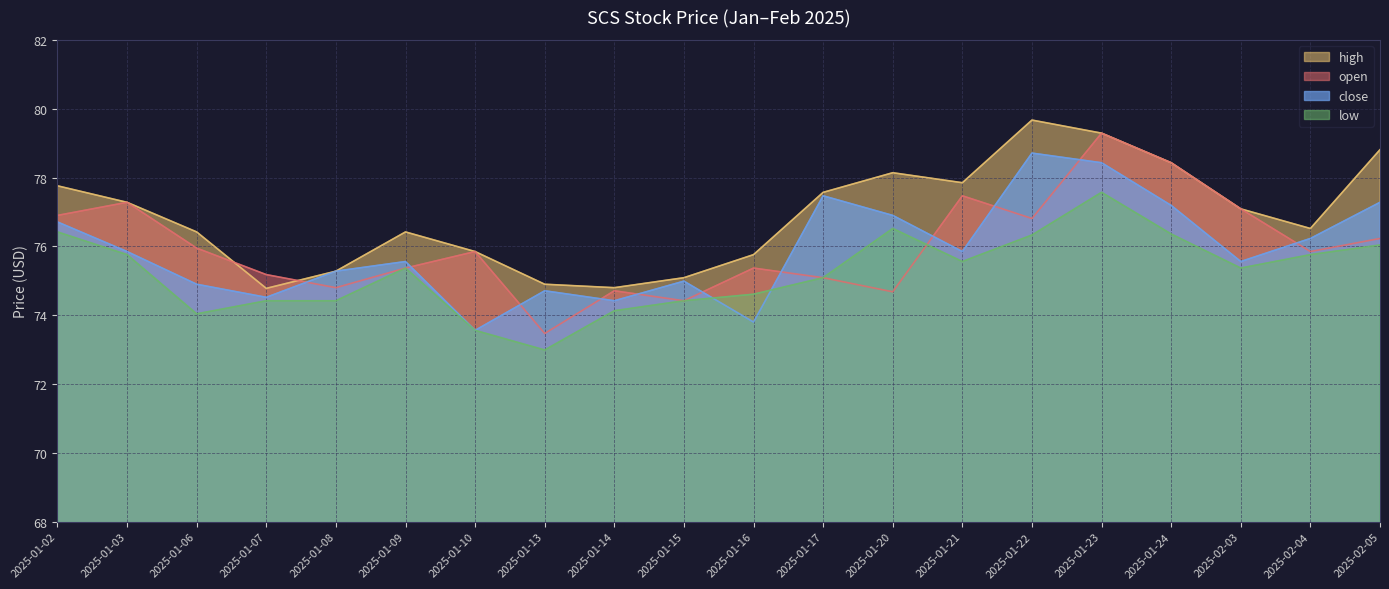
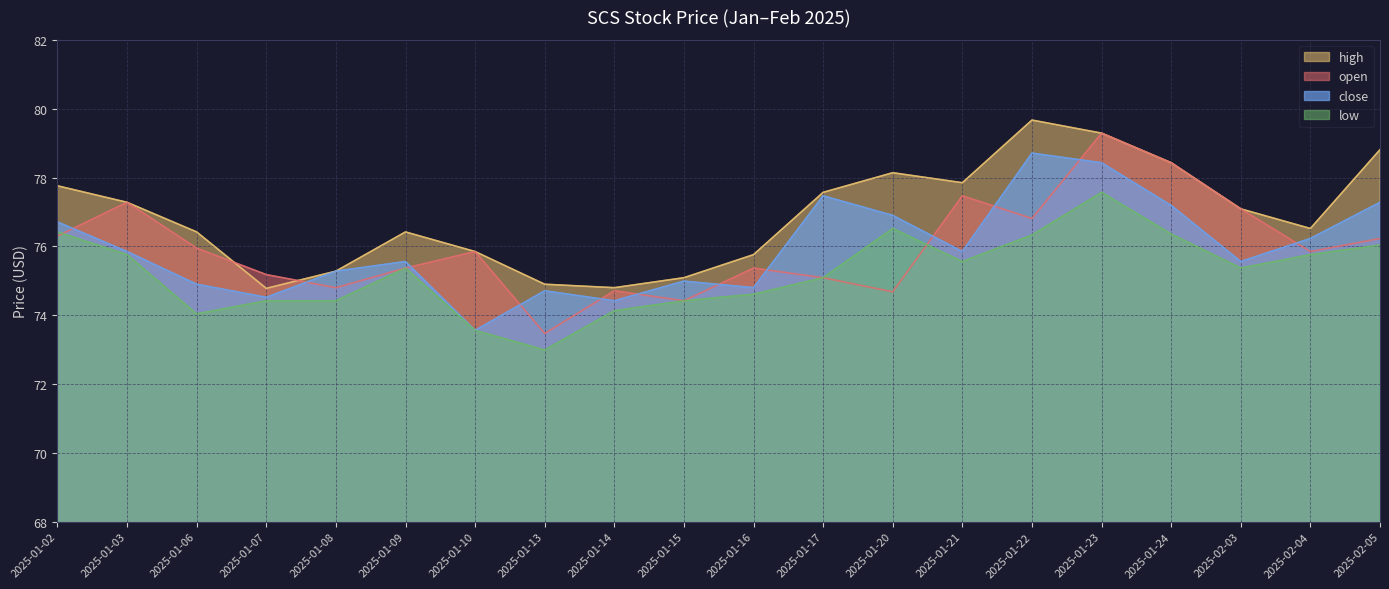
  {
    "high": {
      "2025-01-02": 77.8,
      "2025-01-06": 76.4,
      "2025-01-07": 74.8,
      "2025-01-09": 76.4,
      "2025-01-13": 74.9,
      "2025-01-14": 74.8,
      "2025-01-15": 75.1,
      "2025-01-16": 75.8,
      "2025-01-17": 77.6,
      "2025-01-20": 78.1,
      "2025-01-21": 77.9,
      "2025-01-22": 79.7,
      "2025-02-04": 76.5,
      "2025-02-05": 78.8
    },
    "open": {
-     "2025-01-02": 76.9,
+     "2025-01-02": 76.3,
      "2025-01-06": 76.0,
      "2025-01-07": 75.2,
      "2025-01-08": 74.8,
      "2025-01-13": 73.5,
      "2025-01-14": 74.7,
      "2025-01-16": 75.4,
      "2025-01-20": 74.7,
      "2025-01-21": 77.5,
      "2025-01-22": 76.8,
      "2025-02-04": 75.9,
      "2025-02-05": 76.2
    },
    "close": {
      "2025-01-02": 76.7,
      "2025-01-03": 75.9,
      "2025-01-06": 74.9,
      "2025-01-07": 74.5,
      "2025-01-09": 75.6,
      "2025-01-13": 74.7,
      "2025-01-14": 74.4,
      "2025-01-15": 75.0,
-     "2025-01-16": 73.8,
+     "2025-01-16": 74.8,
      "2025-01-17": 77.5,
      "2025-01-20": 76.9,
      "2025-01-21": 75.9,
      "2025-01-22": 78.7,
      "2025-01-23": 78.4,
      "2025-01-24": 77.2,
      "2025-02-03": 75.6,
      "2025-02-04": 76.2,
      "2025-02-05": 77.3
    },
    "low": {
      "2025-01-02": 76.4,
      "2025-01-03": 75.8,
      "2025-01-06": 74.0,
      "2025-01-07": 74.4,
      "2025-01-08": 74.4,
      "2025-01-13": 73.0,
      "2025-01-14": 74.1,
      "2025-01-16": 74.6,
      "2025-01-20": 76.5,
      "2025-01-21": 75.6,
      "2025-01-22": 76.3,
      "2025-01-23": 77.6,
      "2025-01-24": 76.4,
      "2025-02-03": 75.4,
      "2025-02-04": 75.8,
      "2025-02-05": 76.0
    }
  }
